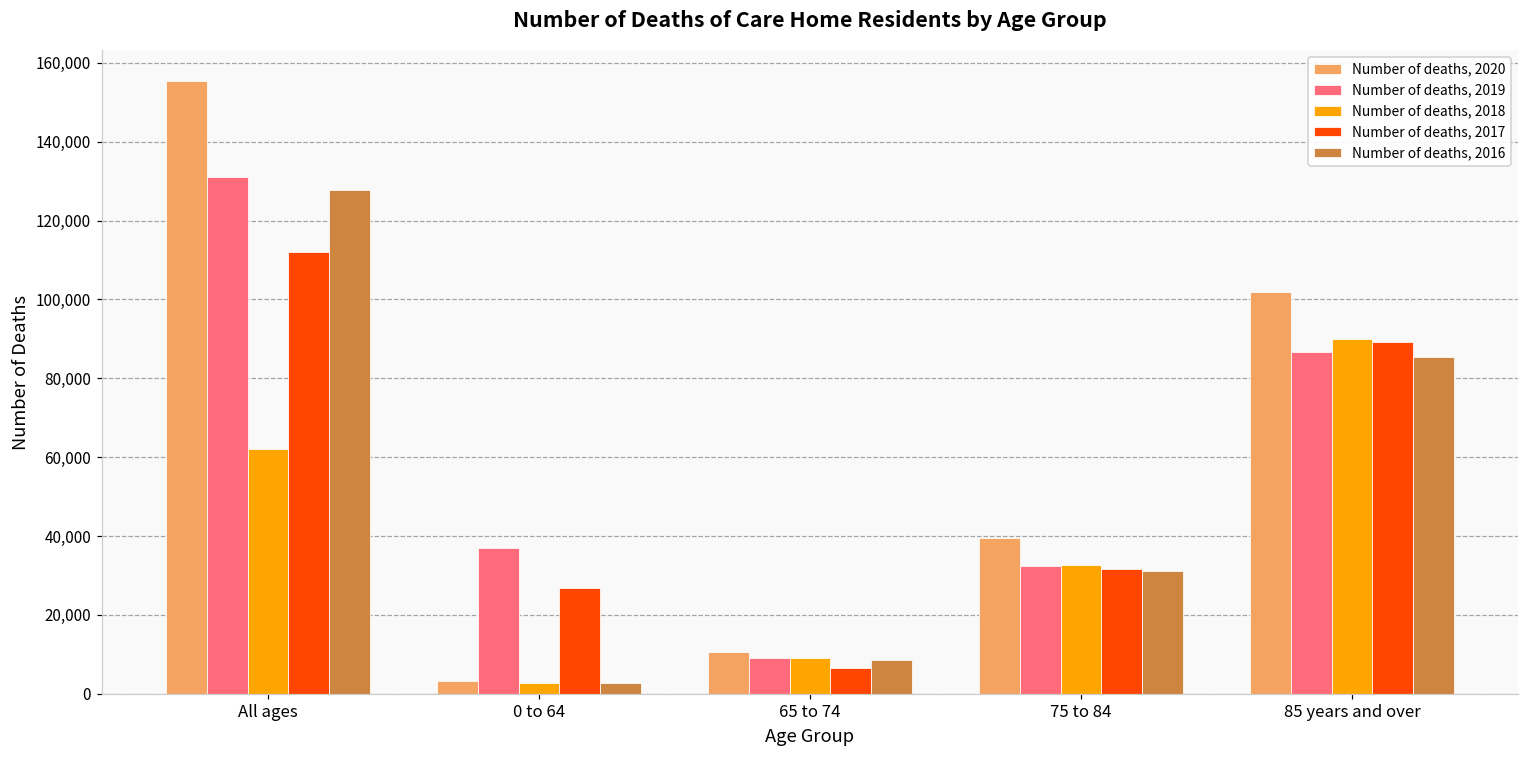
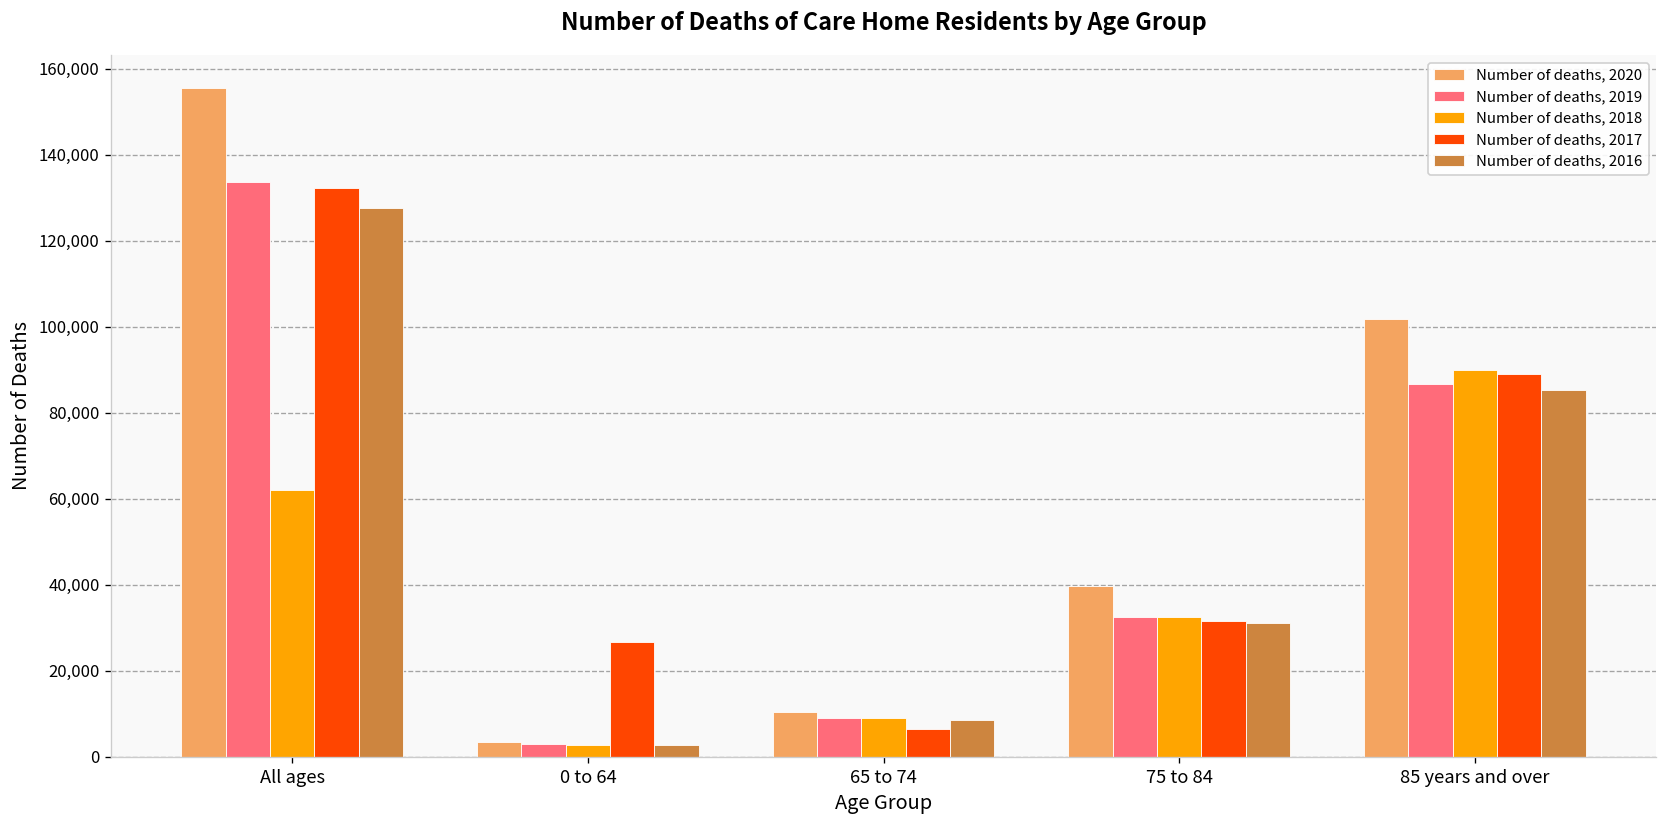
  {
    "Number of deaths, 2019": {
-     "All ages": "131,000",
-     "0 to 64": "37,000",
+     "All ages": "134,000",
+     "0 to 64": "3,000",
      "65 to 74": "9,000",
      "75 to 84": "32,000",
      "85 years and over": "87,000"
    },
    "Number of deaths, 2018": {
      "All ages": "62,000",
      "0 to 64": "3,000",
      "65 to 74": "9,000",
      "75 to 84": "33,000",
      "85 years and over": "90,000"
    },
    "Number of deaths, 2017": {
-     "All ages": "112,000",
+     "All ages": "132,000",
      "0 to 64": "27,000",
      "65 to 74": "6,000",
      "75 to 84": "32,000",
      "85 years and over": "89,000"
    }
  }
